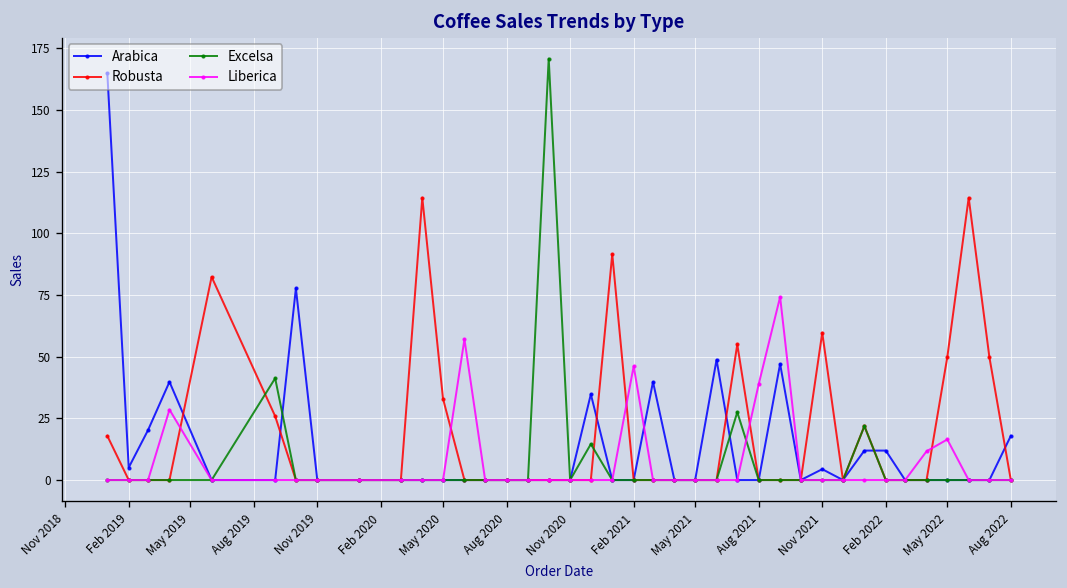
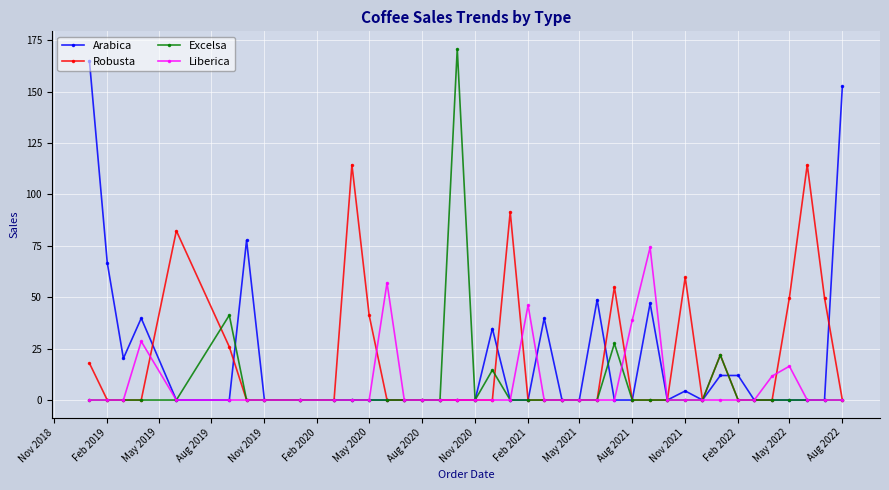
  {
    "Arabica": {
-     "Feb 2019": 5,
+     "Feb 2019": 67,
      "Nov 2021": 4,
      "Feb 2022": 12,
-     "Aug 2022": 18
+     "Aug 2022": 153
    },
    "Robusta": {
-     "May 2020": 33,
+     "May 2020": 41,
      "Nov 2021": 60,
      "May 2022": 50
    },
    "Liberica": {
      "Feb 2021": 46,
      "Aug 2021": 39,
      "May 2022": 16
    }
  }
